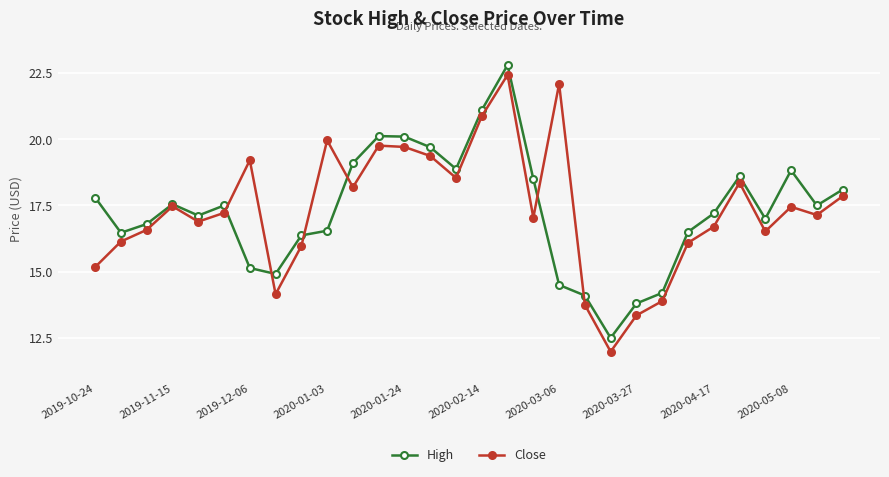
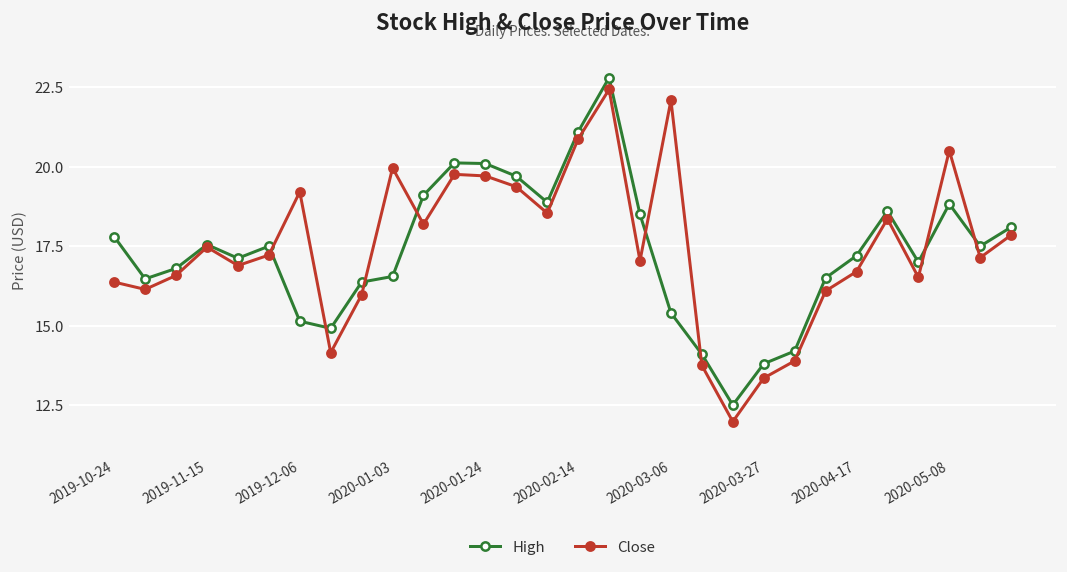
  {
    "High": {
      "2019-10-24": 17.8,
      "2019-12-06": 15.1,
      "2020-01-03": 16.5,
      "2020-01-24": 20.1,
      "2020-02-14": 21.1,
-     "2020-03-06": 14.5,
+     "2020-03-06": 15.4,
      "2020-03-27": 13.8,
      "2020-04-17": 17.2,
      "2020-05-08": 18.8
    },
    "Close": {
-     "2019-10-24": 15.2,
+     "2019-10-24": 16.4,
      "2019-12-06": 19.2,
      "2020-01-03": 20.0,
      "2020-01-24": 19.7,
      "2020-02-14": 20.9,
      "2020-03-06": 22.1,
      "2020-03-27": 13.4,
      "2020-04-17": 16.7,
-     "2020-05-08": 17.5
+     "2020-05-08": 20.5
    }
  }
